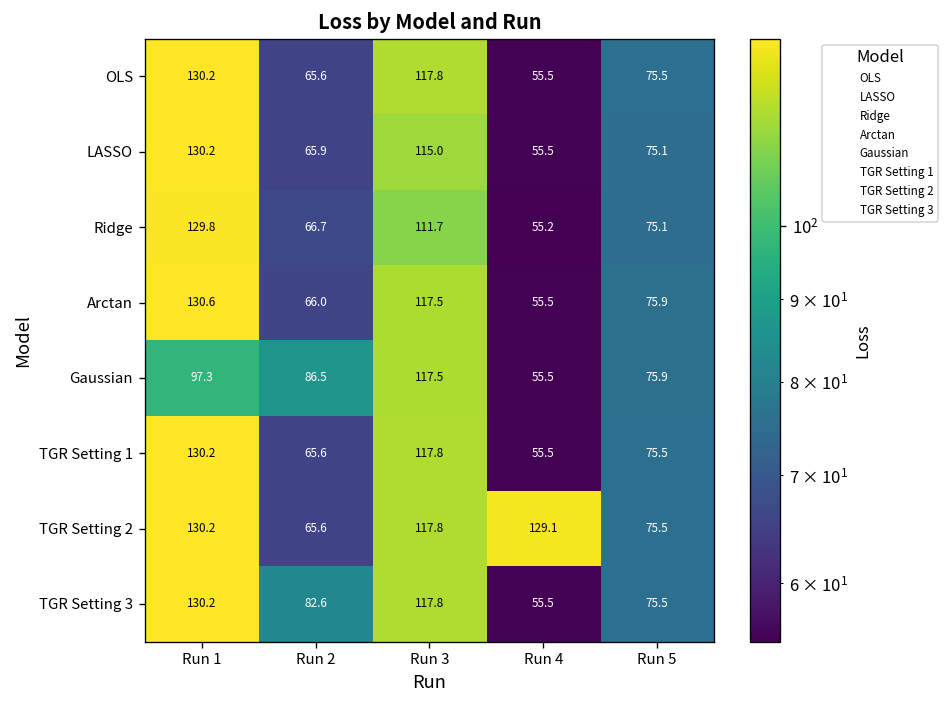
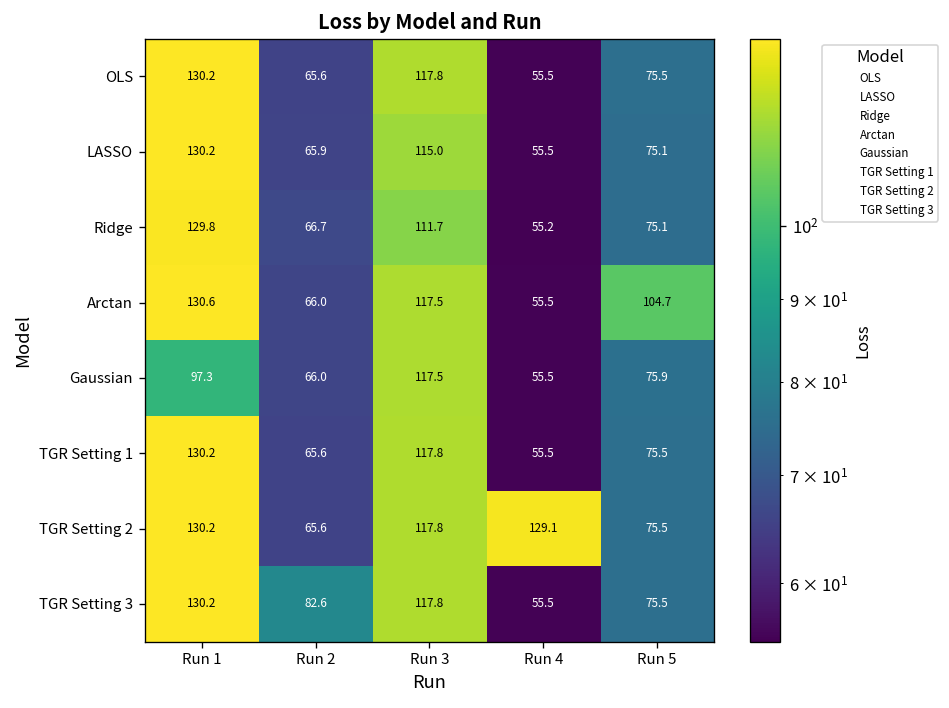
  {
    "OLS": {
      "Run 1": 130.2,
      "Run 2": 65.6,
      "Run 3": 117.8,
      "Run 4": 55.5,
      "Run 5": 75.5
    },
    "LASSO": {
      "Run 1": 130.2,
      "Run 2": 65.9,
      "Run 3": 115.0,
      "Run 4": 55.5,
      "Run 5": 75.1
    },
    "Ridge": {
      "Run 1": 129.8,
      "Run 2": 66.7,
      "Run 3": 111.7,
      "Run 4": 55.2,
      "Run 5": 75.1
    },
    "Arctan": {
      "Run 1": 130.6,
      "Run 2": 66.0,
      "Run 3": 117.5,
      "Run 4": 55.5,
-     "Run 5": 75.9
+     "Run 5": 104.7
    },
    "Gaussian": {
      "Run 1": 97.3,
-     "Run 2": 86.5,
+     "Run 2": 66.0,
      "Run 3": 117.5,
      "Run 4": 55.5,
      "Run 5": 75.9
    },
    "TGR Setting 1": {
      "Run 1": 130.2,
      "Run 2": 65.6,
      "Run 3": 117.8,
      "Run 4": 55.5,
      "Run 5": 75.5
    },
    "TGR Setting 2": {
      "Run 1": 130.2,
      "Run 2": 65.6,
      "Run 3": 117.8,
      "Run 4": 129.1,
      "Run 5": 75.5
    },
    "TGR Setting 3": {
      "Run 1": 130.2,
      "Run 2": 82.6,
      "Run 3": 117.8,
      "Run 4": 55.5,
      "Run 5": 75.5
    }
  }
